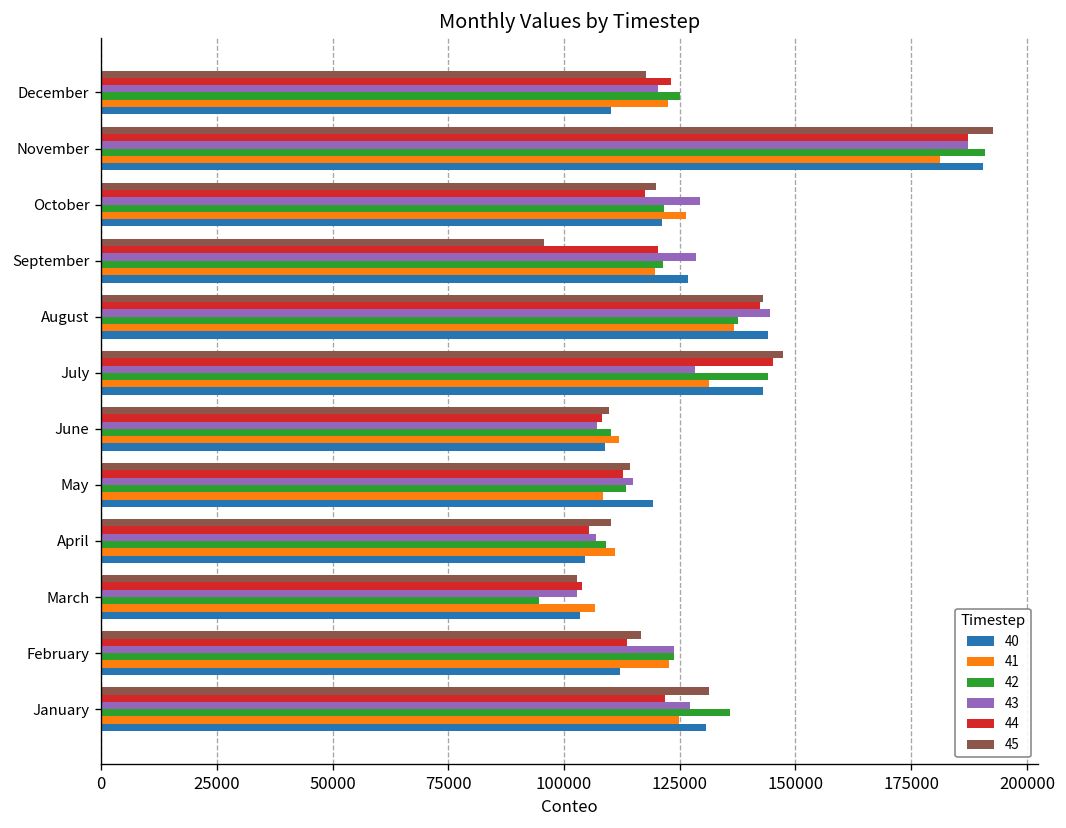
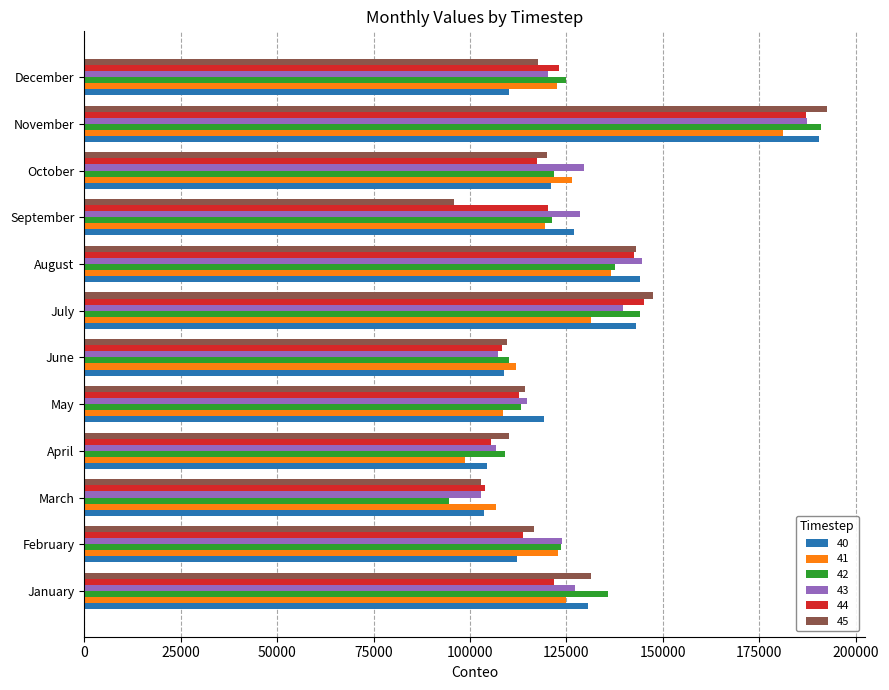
  {
    "40": {
      "December": 110000,
      "November": 190000,
      "October": 121000,
      "September": 127000,
      "August": 144000,
      "July": 143000,
      "June": 109000,
      "May": 119000,
      "April": 104000,
      "March": 104000,
      "February": 112000,
      "January": 131000
    },
    "41": {
      "December": 122000,
      "November": 181000,
      "October": 126000,
      "September": 120000,
      "August": 137000,
      "July": 131000,
      "June": 112000,
      "May": 109000,
-     "April": 111000,
+     "April": 99000,
      "March": 107000,
      "February": 123000,
      "January": 125000
    },
    "42": {
      "December": 125000,
      "November": 191000,
      "October": 122000,
      "September": 121000,
      "August": 138000,
      "July": 144000,
      "June": 110000,
      "May": 113000,
      "April": 109000,
      "March": 95000,
      "February": 124000,
      "January": 136000
    },
    "43": {
      "December": 120000,
      "November": 187000,
      "October": 129000,
      "September": 128000,
      "August": 144000,
-     "July": 128000,
+     "July": 140000,
      "June": 107000,
      "May": 115000,
      "April": 107000,
      "March": 103000,
      "February": 124000,
      "January": 127000
    },
    "44": {
      "December": 123000,
      "November": 187000,
      "October": 117000,
      "September": 120000,
      "August": 142000,
      "July": 145000,
      "June": 108000,
      "May": 113000,
      "April": 105000,
      "March": 104000,
      "February": 114000,
      "January": 122000
    },
    "45": {
      "December": 118000,
      "November": 193000,
      "October": 120000,
      "September": 96000,
      "August": 143000,
      "July": 147000,
      "June": 110000,
      "May": 114000,
      "April": 110000,
      "March": 103000,
      "February": 117000,
      "January": 131000
    }
  }
